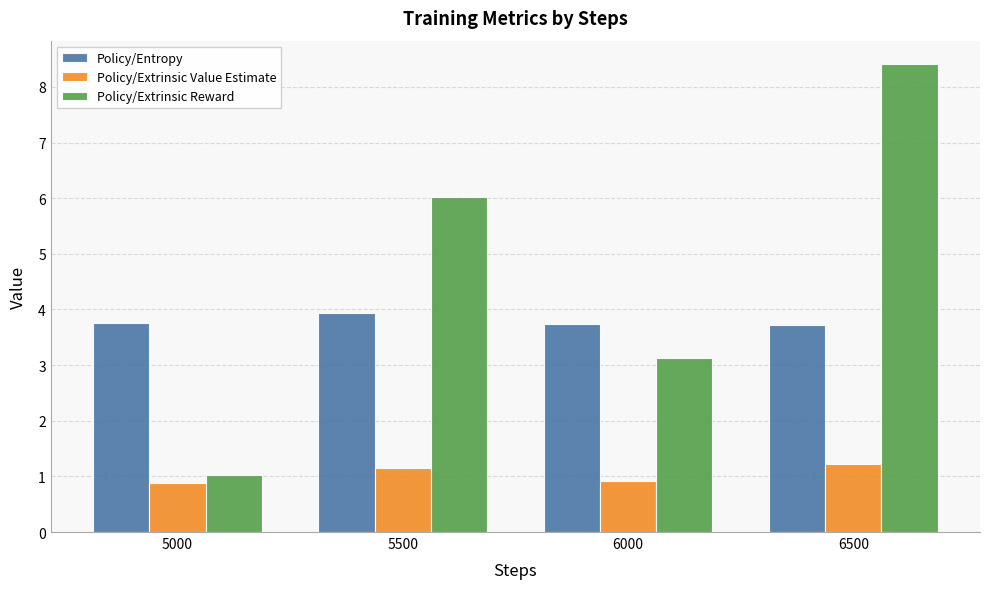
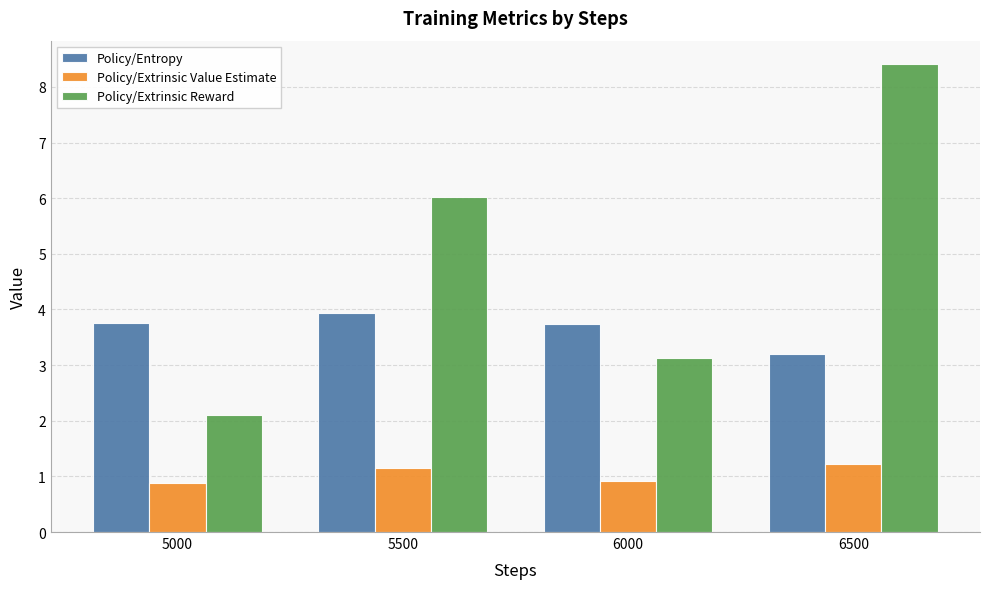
  {
    "Policy/Entropy": {
      "5000": 3.7,
      "5500": 3.9,
      "6000": 3.7,
-     "6500": 3.7
+     "6500": 3.2
    },
    "Policy/Extrinsic Value Estimate": {
      "5000": 0.9,
      "5500": 1.1,
      "6000": 0.9,
      "6500": 1.2
    },
    "Policy/Extrinsic Reward": {
-     "5000": 1.0,
+     "5000": 2.1,
      "5500": 6.0,
      "6000": 3.1,
      "6500": 8.4
    }
  }
